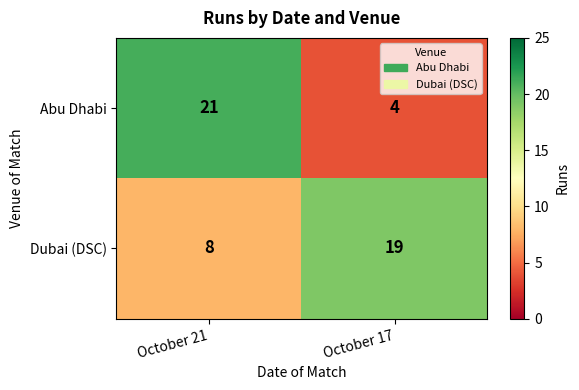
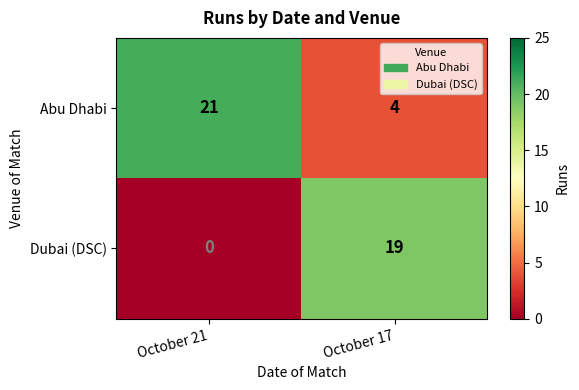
  {
    "Abu Dhabi": {
      "October 21": 21,
      "October 17": 4
    },
    "Dubai (DSC)": {
-     "October 21": 8,
+     "October 21": 0,
      "October 17": 19
    }
  }
